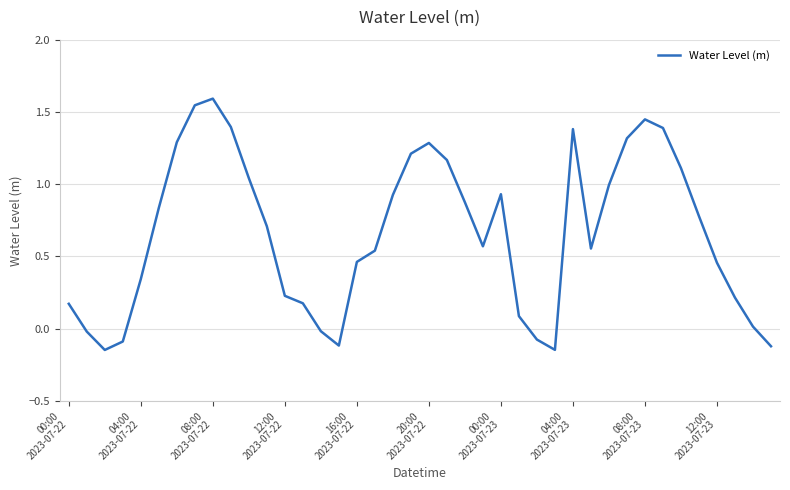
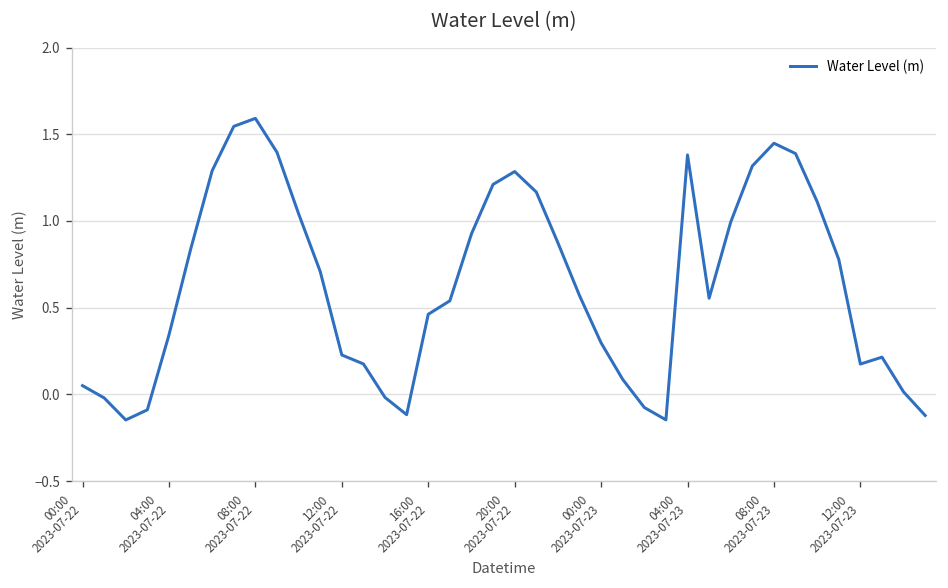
  {
-   "00:00 2023-07-22": 0.17,
+   "00:00 2023-07-22": 0.05,
    "04:00 2023-07-22": 0.34,
    "08:00 2023-07-22": 1.59,
    "12:00 2023-07-22": 0.23,
    "16:00 2023-07-22": 0.46,
    "20:00 2023-07-22": 1.29,
-   "00:00 2023-07-23": 0.93,
+   "00:00 2023-07-23": 0.30,
    "04:00 2023-07-23": 1.38,
    "08:00 2023-07-23": 1.45,
-   "12:00 2023-07-23": 0.46
+   "12:00 2023-07-23": 0.17
  }
